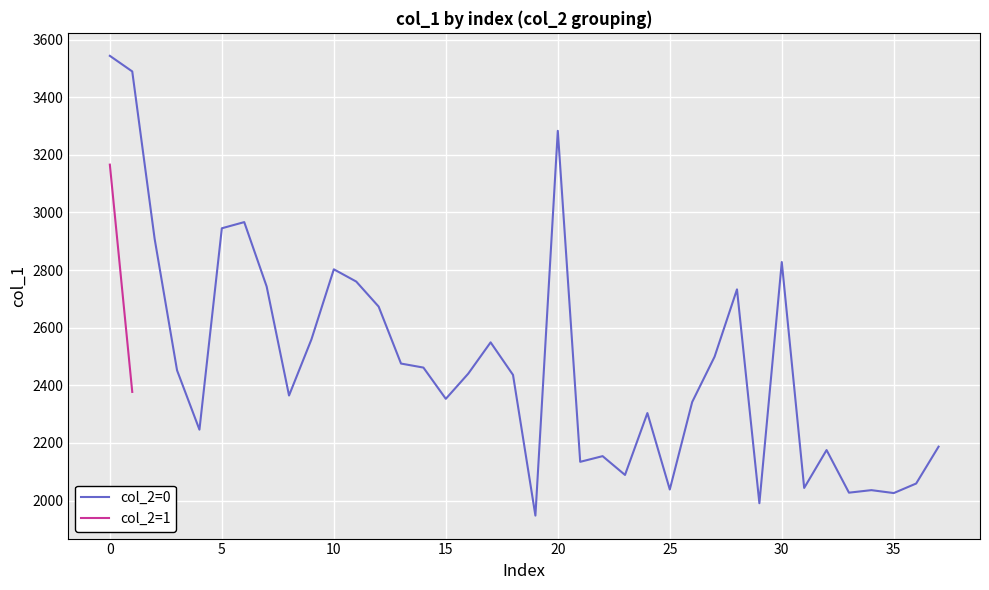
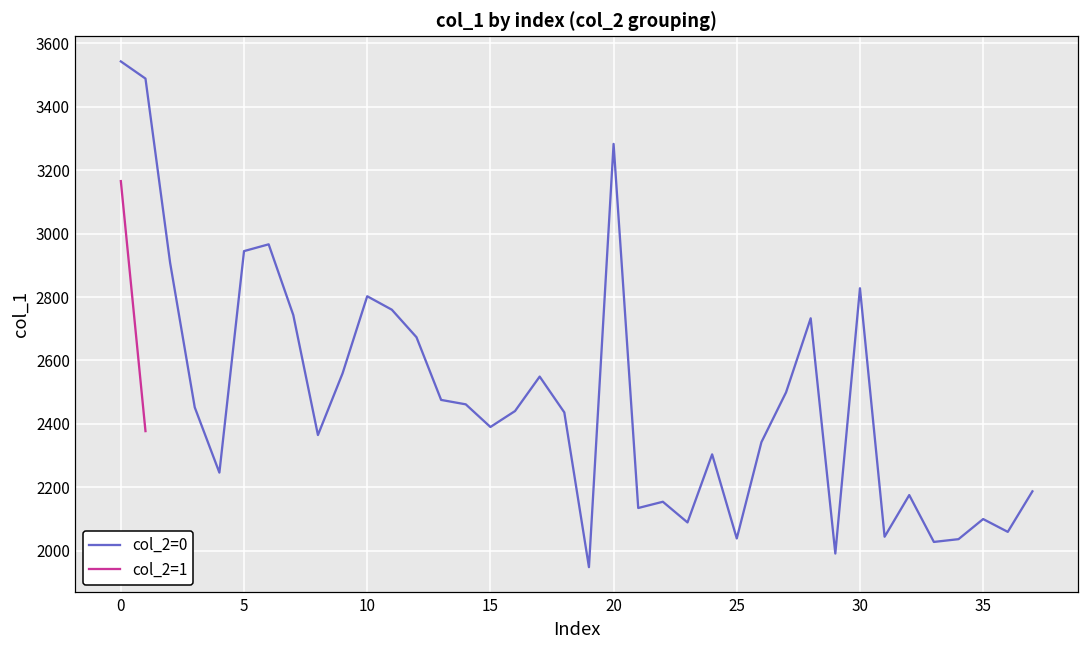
  {
    "col_2=0": {
      "0": 3540,
      "5": 2940,
      "10": 2800,
-     "15": 2350,
+     "15": 2390,
      "20": 3280,
      "25": 2040,
      "30": 2830,
-     "35": 2030
+     "35": 2100
    },
    "col_2=1": {
      "0": 3170
    }
  }
